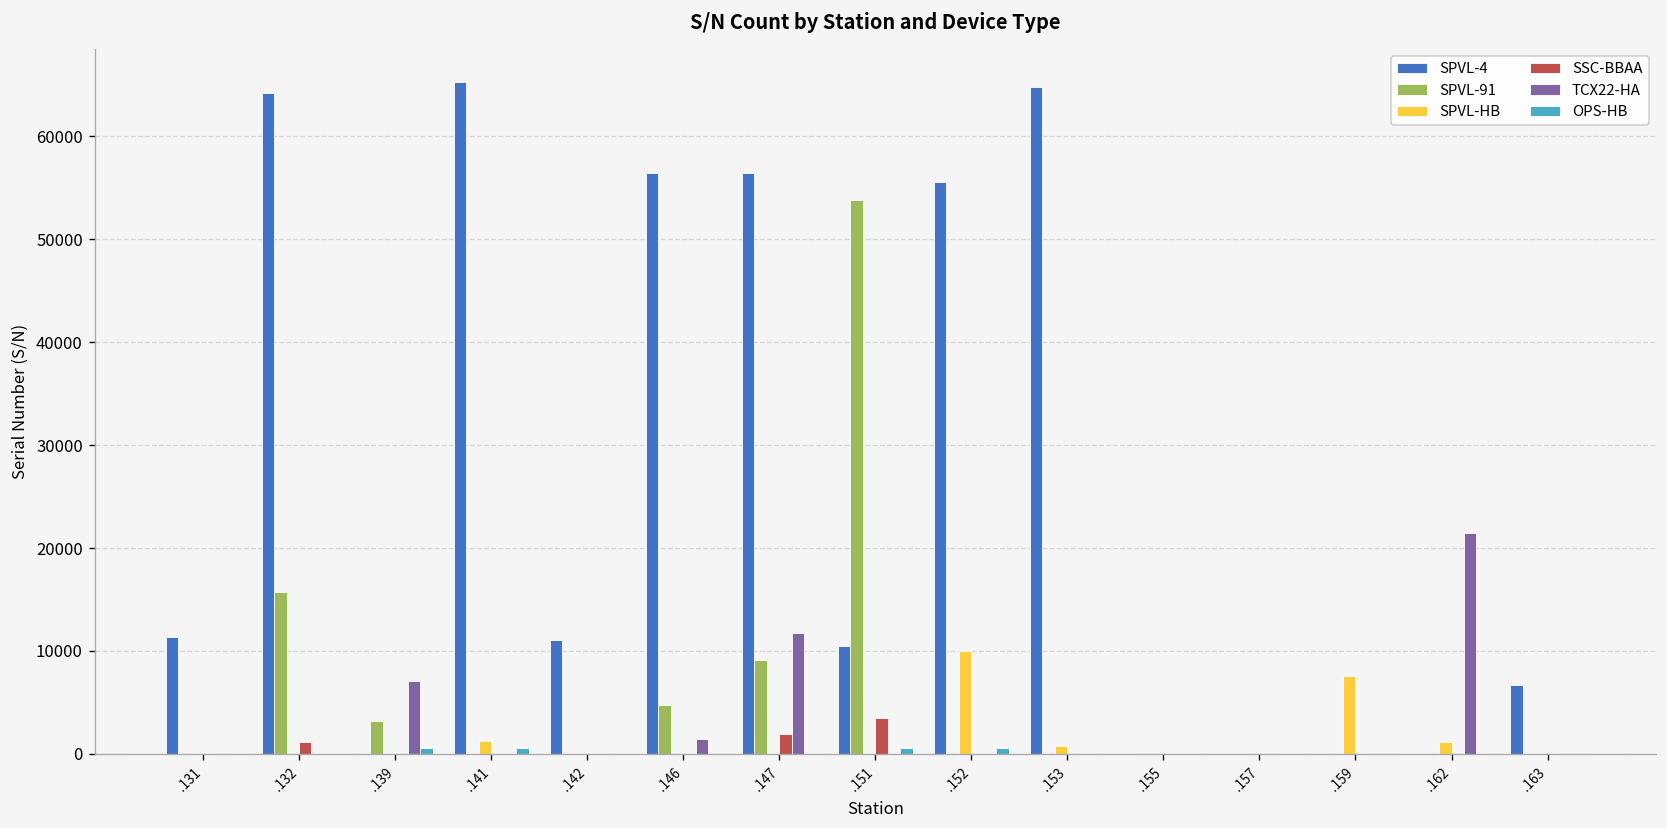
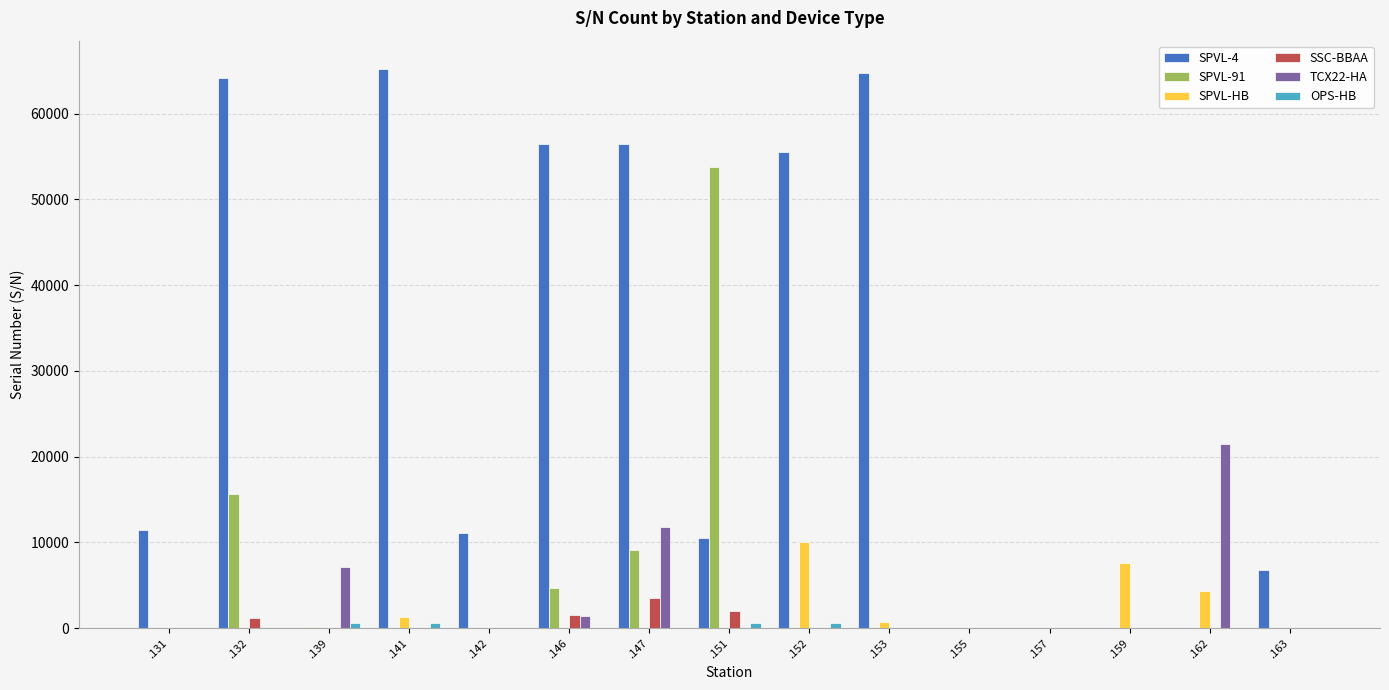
  {
    "SPVL-91": {
      ".131": 0,
      ".132": 16000,
-     ".139": 3000,
+     ".139": 0,
      ".141": 0,
      ".142": 0,
      ".146": 5000,
      ".147": 9000,
      ".151": 54000,
      ".152": 0,
      ".153": 0,
      ".155": 0,
      ".157": 0,
      ".159": 0,
      ".162": 0,
      ".163": 0
    },
    "SPVL-HB": {
      ".131": 0,
      ".132": 0,
      ".139": 0,
      ".141": 1000,
      ".142": 0,
      ".146": 0,
      ".147": 0,
      ".151": 0,
      ".152": 10000,
      ".153": 1000,
      ".155": 0,
      ".157": 0,
      ".159": 8000,
-     ".162": 1000,
+     ".162": 4000,
      ".163": 0
    },
    "SSC-BBAA": {
      ".131": 0,
      ".132": 1000,
      ".139": 0,
      ".141": 0,
      ".142": 0,
-     ".146": 0,
-     ".147": 2000,
-     ".151": 3000,
+     ".146": 2000,
+     ".147": 4000,
+     ".151": 2000,
      ".152": 0,
      ".153": 0,
      ".155": 0,
      ".157": 0,
      ".159": 0,
      ".162": 0,
      ".163": 0
    },
    "TCX22-HA": {
      ".131": 0,
      ".132": 0,
      ".139": 7000,
      ".141": 0,
      ".142": 0,
      ".146": 1000,
      ".147": 12000,
      ".151": 0,
      ".152": 0,
      ".153": 0,
      ".155": 0,
      ".157": 0,
      ".159": 0,
      ".162": 21000,
      ".163": 0
    }
  }
